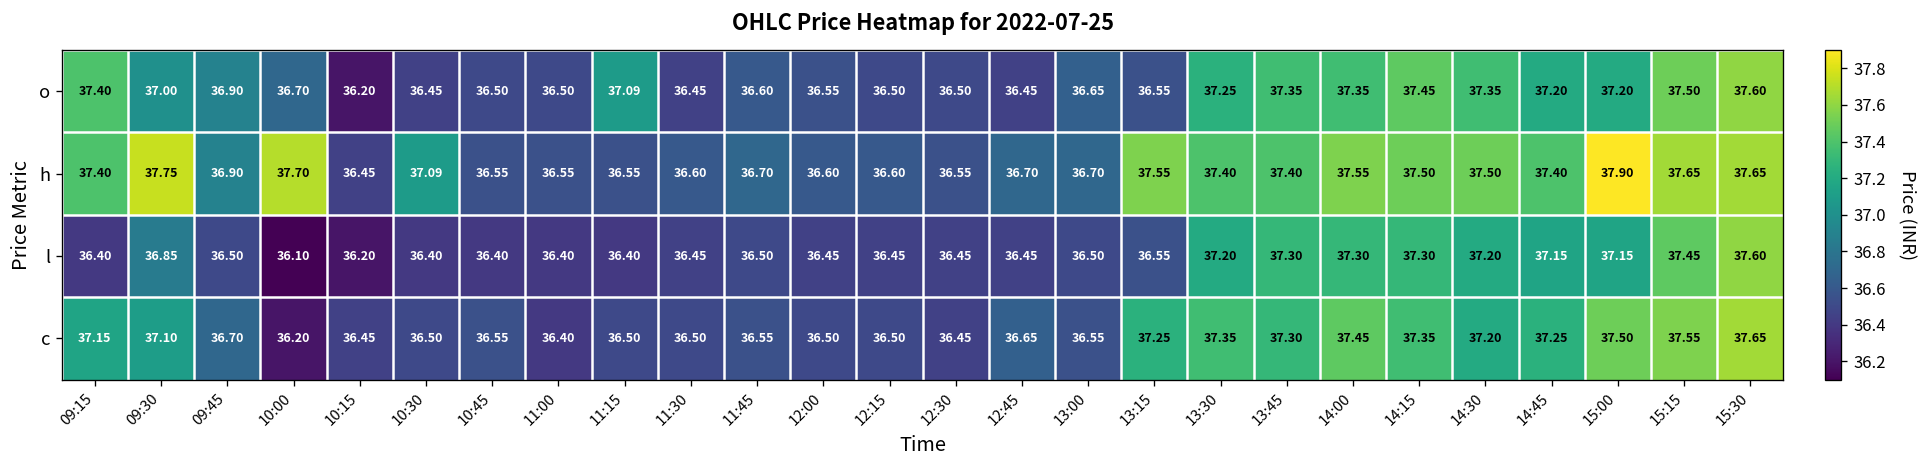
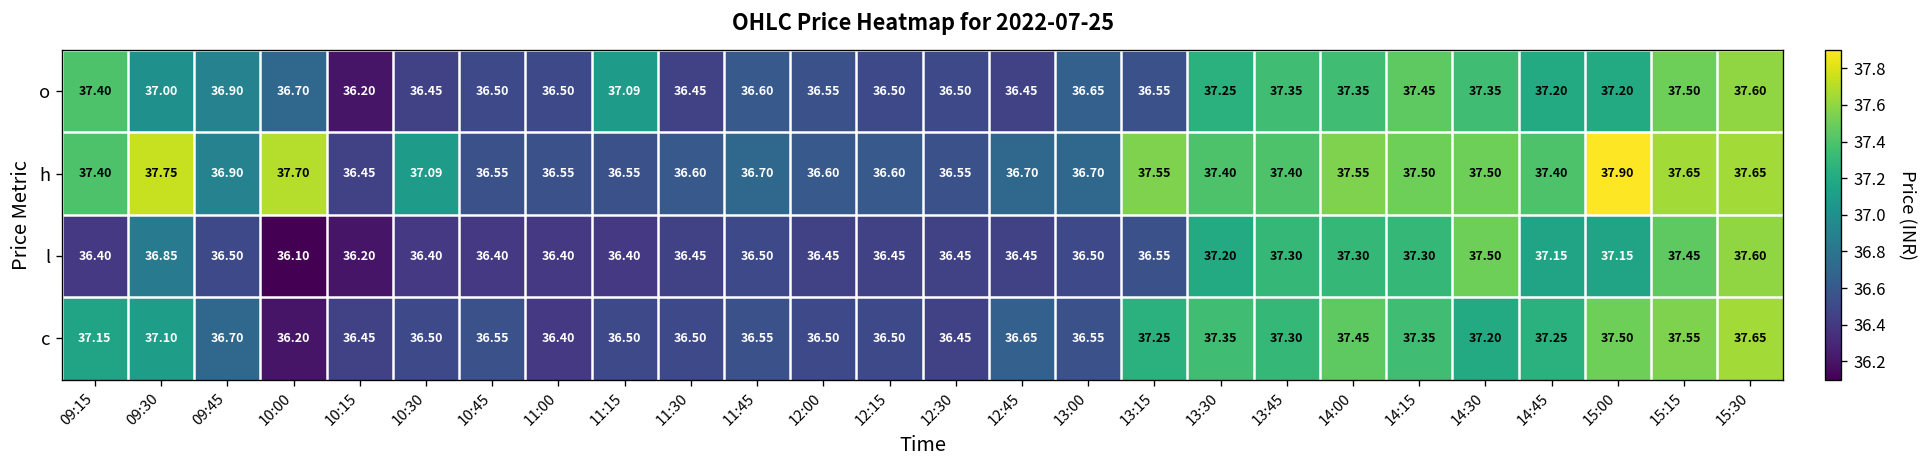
  {
    "o": {
      "09:15": 37.40,
      "09:30": 37.00,
      "09:45": 36.90,
      "10:00": 36.70,
      "10:15": 36.20,
      "10:30": 36.45,
      "10:45": 36.50,
      "11:00": 36.50,
      "11:15": 37.09,
      "11:30": 36.45,
      "11:45": 36.60,
      "12:00": 36.55,
      "12:15": 36.50,
      "12:30": 36.50,
      "12:45": 36.45,
      "13:00": 36.65,
      "13:15": 36.55,
      "13:30": 37.25,
      "13:45": 37.35,
      "14:00": 37.35,
      "14:15": 37.45,
      "14:30": 37.35,
      "14:45": 37.20,
      "15:00": 37.20,
      "15:15": 37.50,
      "15:30": 37.60
    },
    "h": {
      "09:15": 37.40,
      "09:30": 37.75,
      "09:45": 36.90,
      "10:00": 37.70,
      "10:15": 36.45,
      "10:30": 37.09,
      "10:45": 36.55,
      "11:00": 36.55,
      "11:15": 36.55,
      "11:30": 36.60,
      "11:45": 36.70,
      "12:00": 36.60,
      "12:15": 36.60,
      "12:30": 36.55,
      "12:45": 36.70,
      "13:00": 36.70,
      "13:15": 37.55,
      "13:30": 37.40,
      "13:45": 37.40,
      "14:00": 37.55,
      "14:15": 37.50,
      "14:30": 37.50,
      "14:45": 37.40,
      "15:00": 37.90,
      "15:15": 37.65,
      "15:30": 37.65
    },
    "l": {
      "09:15": 36.40,
      "09:30": 36.85,
      "09:45": 36.50,
      "10:00": 36.10,
      "10:15": 36.20,
      "10:30": 36.40,
      "10:45": 36.40,
      "11:00": 36.40,
      "11:15": 36.40,
      "11:30": 36.45,
      "11:45": 36.50,
      "12:00": 36.45,
      "12:15": 36.45,
      "12:30": 36.45,
      "12:45": 36.45,
      "13:00": 36.50,
      "13:15": 36.55,
      "13:30": 37.20,
      "13:45": 37.30,
      "14:00": 37.30,
      "14:15": 37.30,
-     "14:30": 37.20,
+     "14:30": 37.50,
      "14:45": 37.15,
      "15:00": 37.15,
      "15:15": 37.45,
      "15:30": 37.60
    },
    "c": {
      "09:15": 37.15,
      "09:30": 37.10,
      "09:45": 36.70,
      "10:00": 36.20,
      "10:15": 36.45,
      "10:30": 36.50,
      "10:45": 36.55,
      "11:00": 36.40,
      "11:15": 36.50,
      "11:30": 36.50,
      "11:45": 36.55,
      "12:00": 36.50,
      "12:15": 36.50,
      "12:30": 36.45,
      "12:45": 36.65,
      "13:00": 36.55,
      "13:15": 37.25,
      "13:30": 37.35,
      "13:45": 37.30,
      "14:00": 37.45,
      "14:15": 37.35,
      "14:30": 37.20,
      "14:45": 37.25,
      "15:00": 37.50,
      "15:15": 37.55,
      "15:30": 37.65
    }
  }
